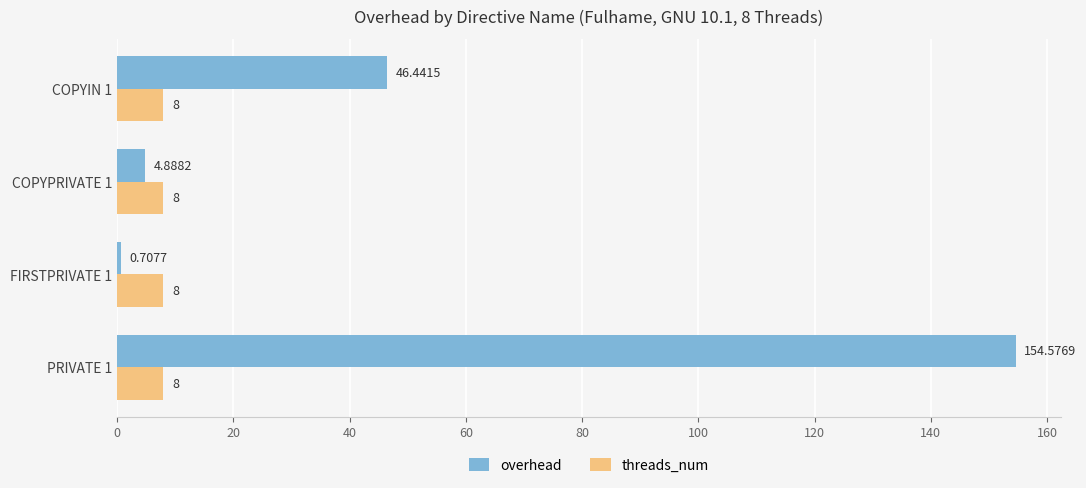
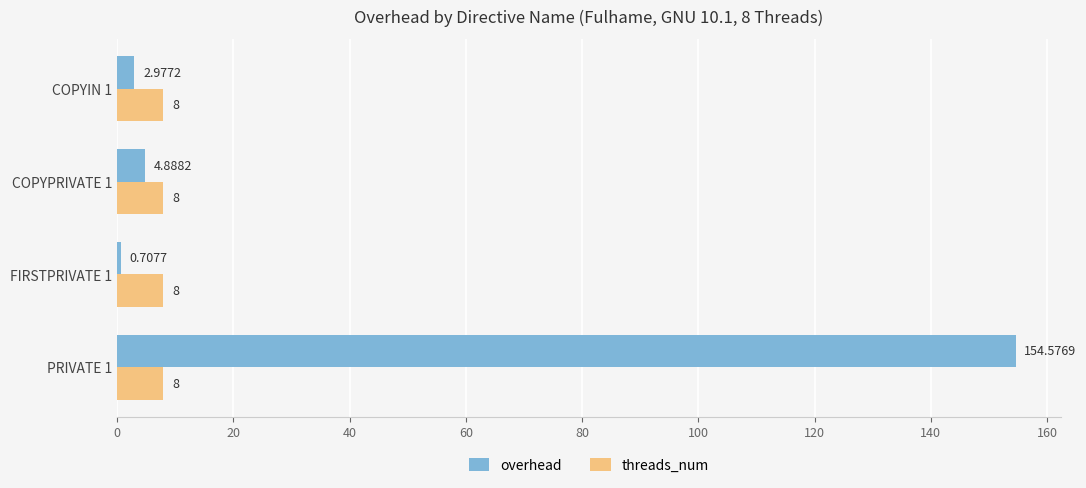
  {
    "overhead": {
-     "COPYIN 1": 46.4415,
+     "COPYIN 1": 2.9772,
      "COPYPRIVATE 1": 4.8882,
      "FIRSTPRIVATE 1": 0.7077,
      "PRIVATE 1": 154.5769
    },
    "threads_num": {
      "COPYIN 1": 8,
      "COPYPRIVATE 1": 8,
      "FIRSTPRIVATE 1": 8,
      "PRIVATE 1": 8
    }
  }
